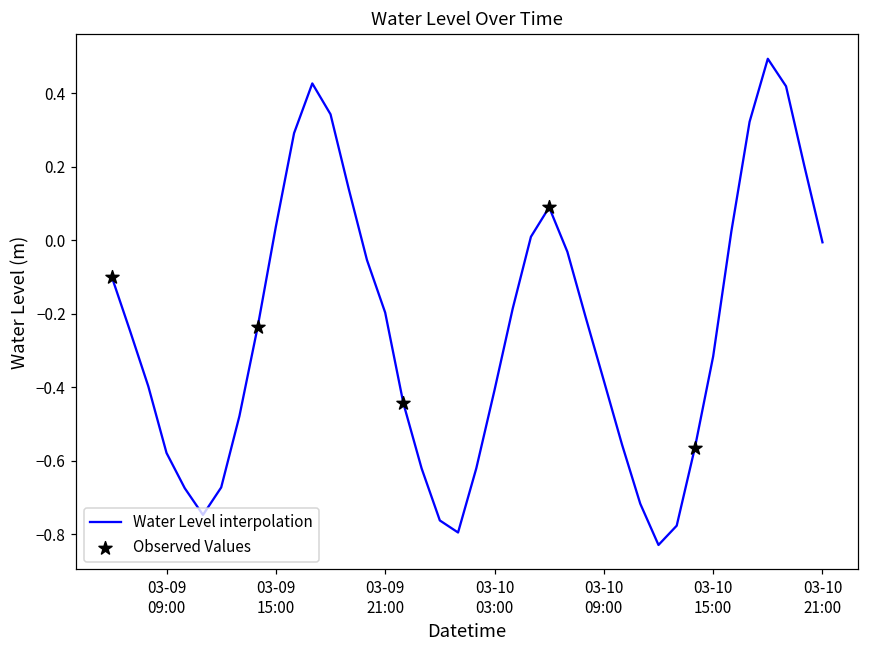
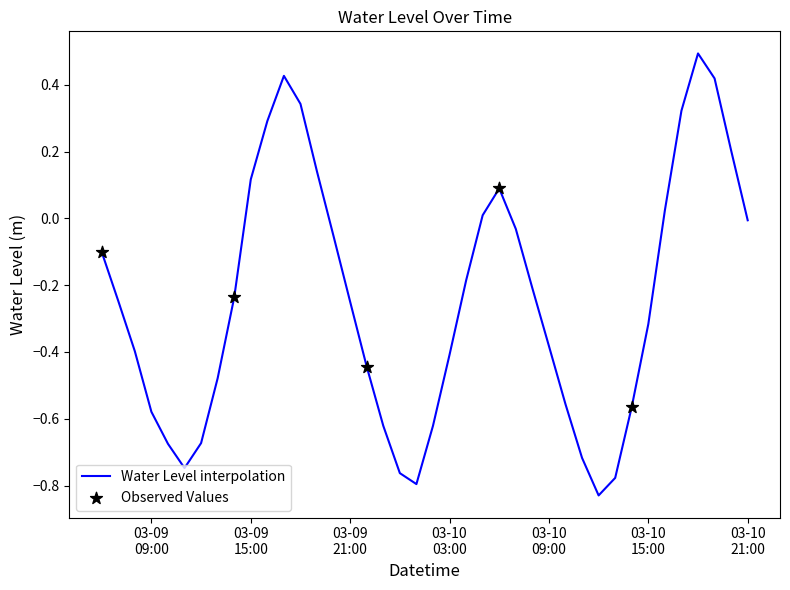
  {
    "Water Level interpolation": {
      "03-09 09:00": -0.58,
-     "03-09 15:00": 0.04,
-     "03-09 21:00": -0.20,
+     "03-09 15:00": 0.12,
+     "03-09 21:00": -0.25,
      "03-10 03:00": -0.41,
      "03-10 09:00": -0.38,
      "03-10 15:00": -0.32,
      "03-10 21:00": -0.01
    }
  }
